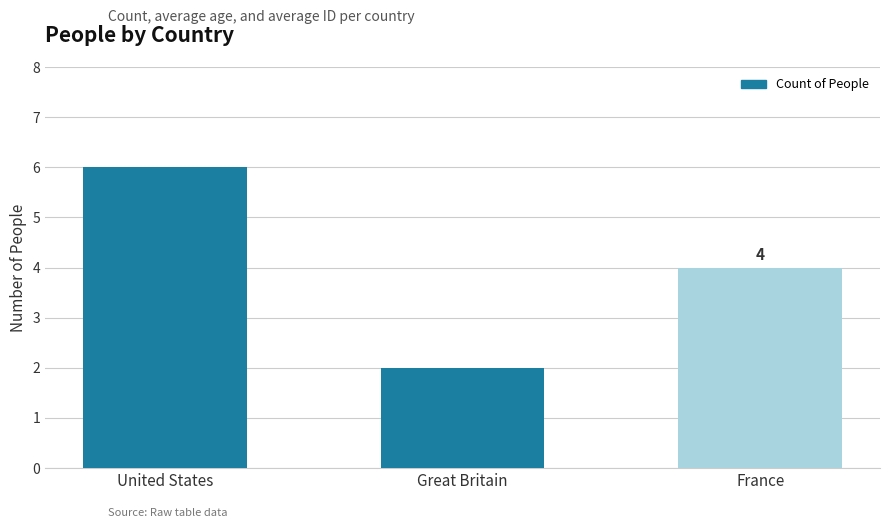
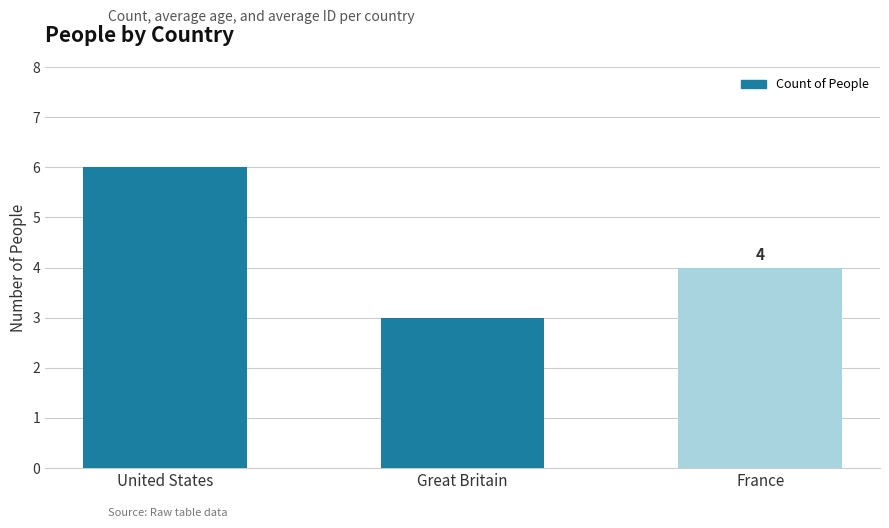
  {
    "United States": 6,
-   "Great Britain": 2
+   "Great Britain": 3
  }
